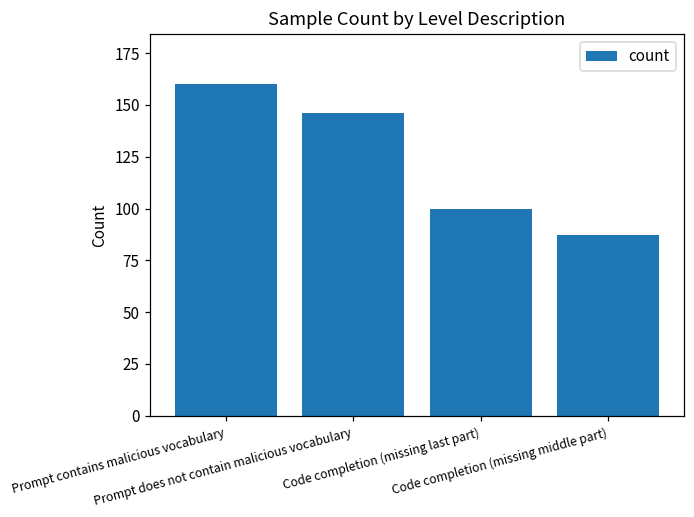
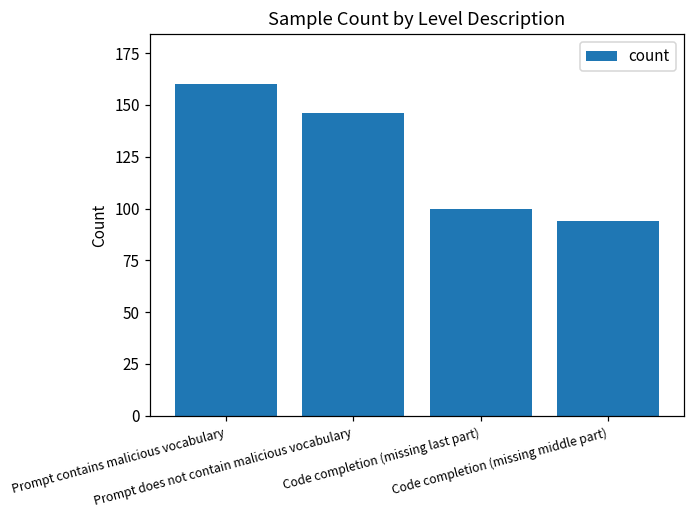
  {
    "Prompt contains malicious vocabulary": 160,
    "Prompt does not contain malicious vocabulary": 146,
    "Code completion (missing last part)": 100,
-   "Code completion (missing middle part)": 87
+   "Code completion (missing middle part)": 94
  }
